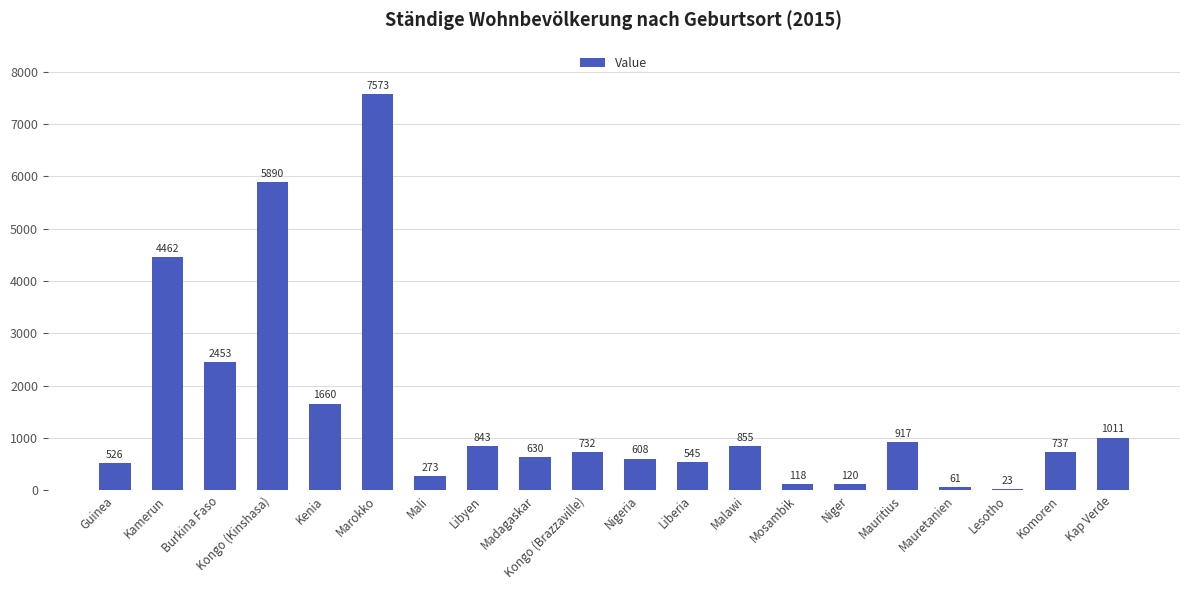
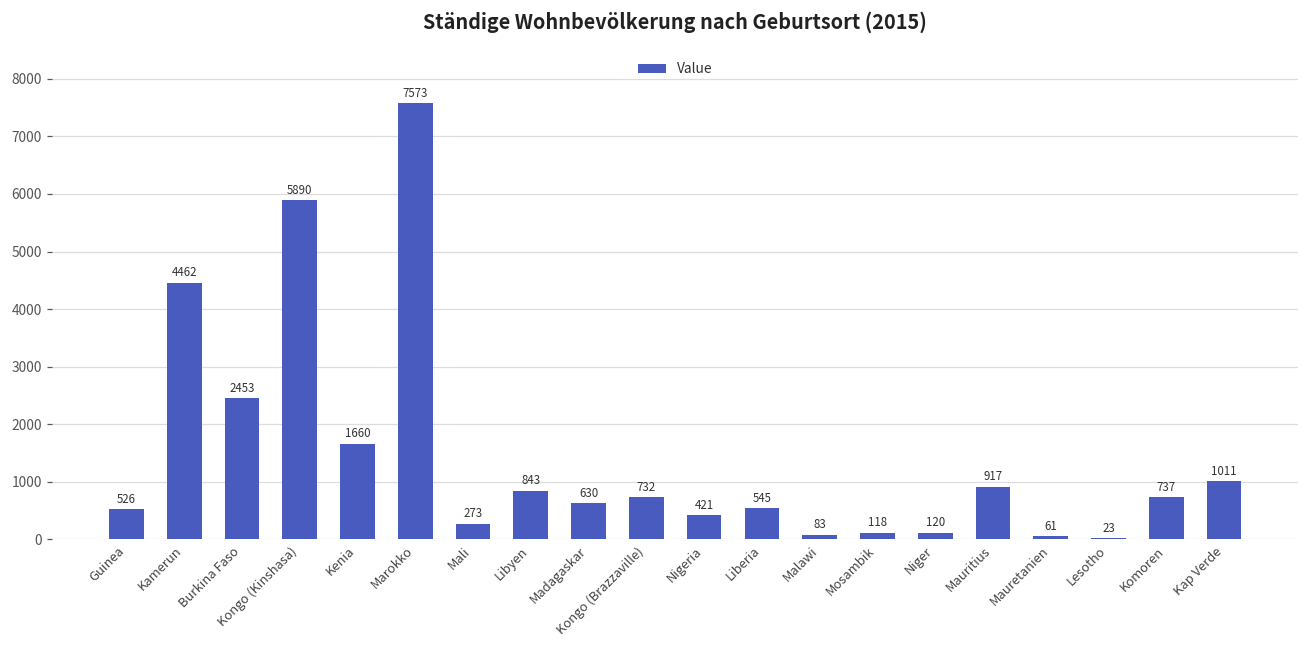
  {
    "Guinea": 526,
    "Kamerun": 4462,
    "Burkina Faso": 2453,
    "Kongo (Kinshasa)": 5890,
    "Kenia": 1660,
    "Marokko": 7573,
    "Mali": 273,
    "Libyen": 843,
    "Madagaskar": 630,
    "Kongo (Brazzaville)": 732,
-   "Nigeria": 608,
+   "Nigeria": 421,
    "Liberia": 545,
-   "Malawi": 855,
+   "Malawi": 83,
    "Mosambik": 118,
    "Niger": 120,
    "Mauritius": 917,
    "Mauretanien": 61,
    "Lesotho": 23,
    "Komoren": 737,
    "Kap Verde": 1011
  }
